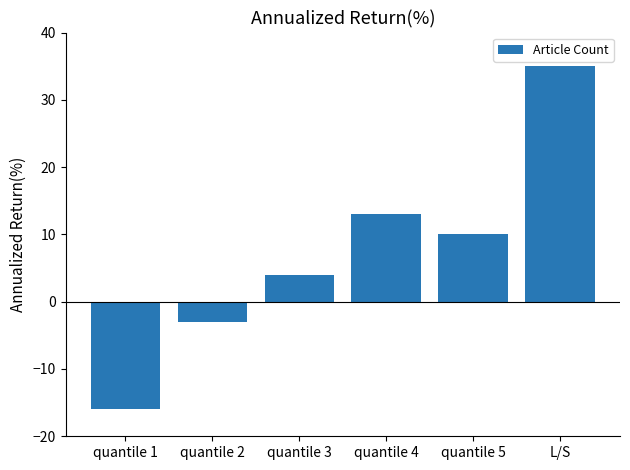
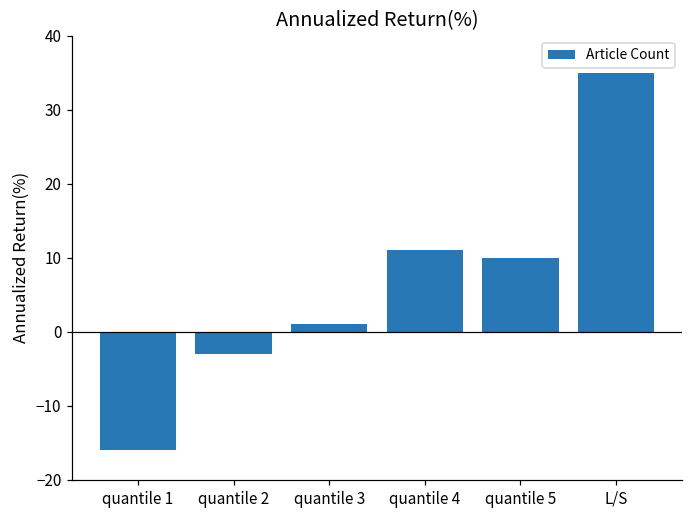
  {
    "quantile 1": -16,
    "quantile 2": -3,
-   "quantile 3": 4,
-   "quantile 4": 13,
+   "quantile 3": 1,
+   "quantile 4": 11,
    "quantile 5": 10,
    "L/S": 35
  }
